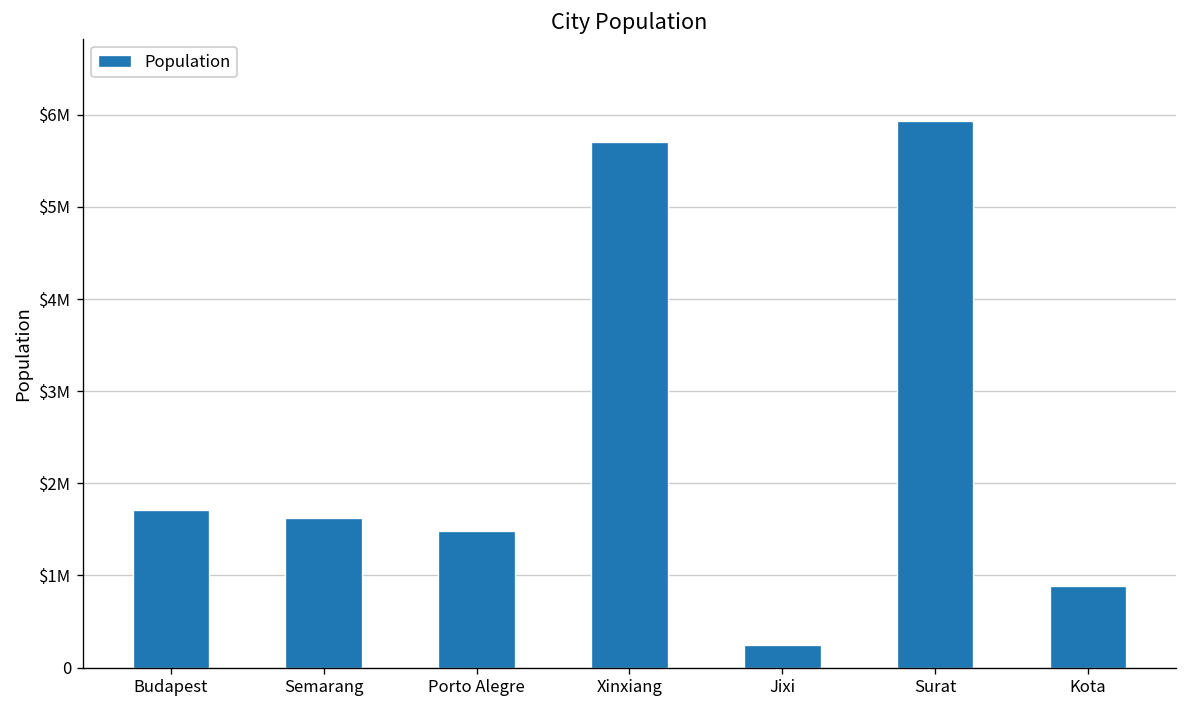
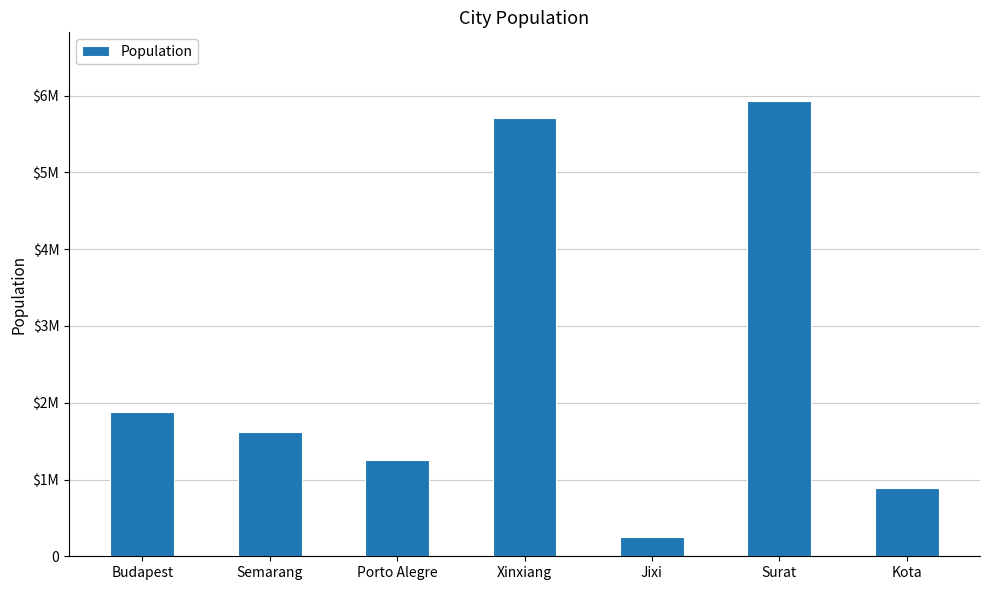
  {
-   "Budapest": "$1700000",
+   "Budapest": "$1900000",
    "Semarang": "$1600000",
-   "Porto Alegre": "$1500000",
+   "Porto Alegre": "$1300000",
    "Xinxiang": "$5700000",
    "Jixi": "$200000",
    "Surat": "$5900000",
    "Kota": "$900000"
  }
